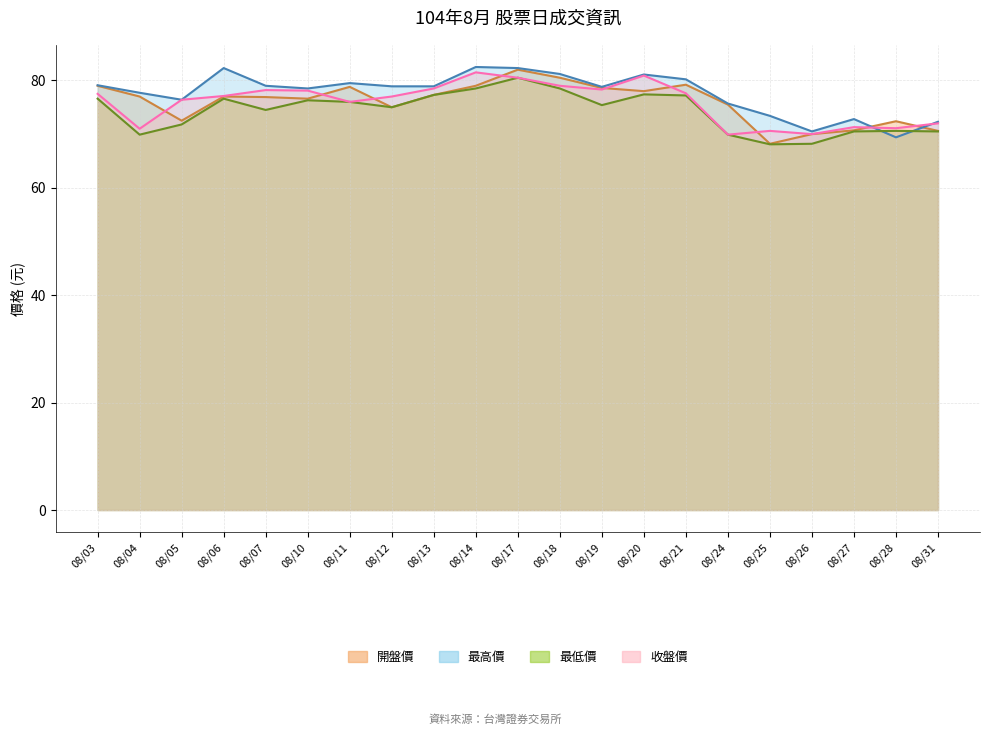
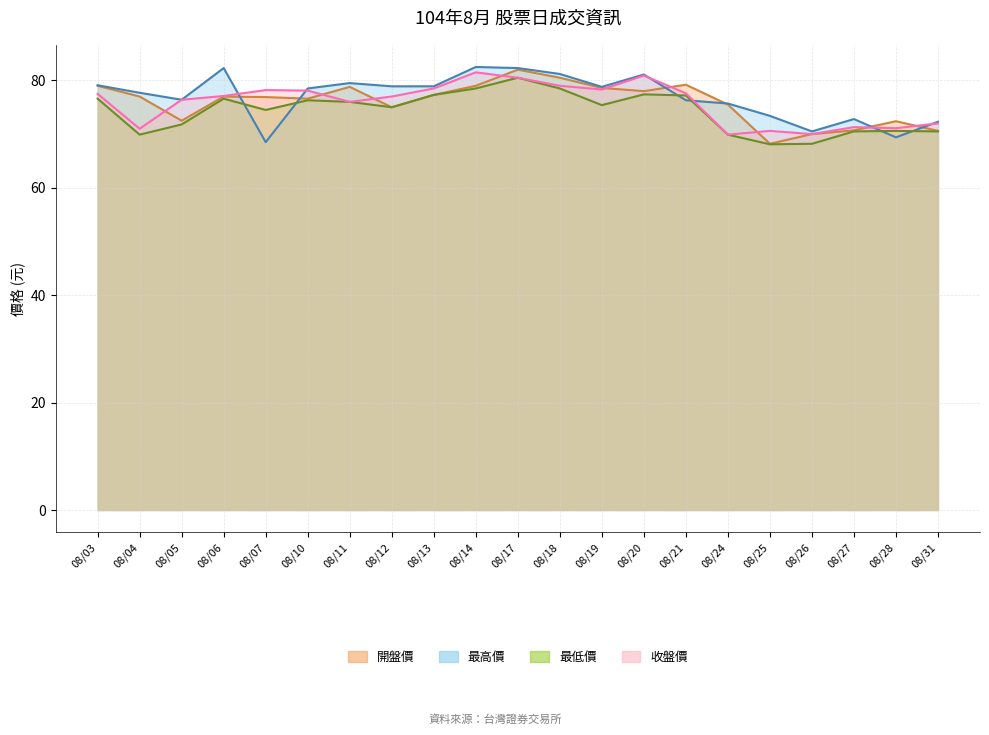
  {
    "最高價": {
      "08/04": 78,
      "08/06": 82,
-     "08/07": 79,
+     "08/07": 69,
      "08/11": 80,
      "08/12": 79,
      "08/14": 83,
      "08/18": 81,
-     "08/21": 80,
+     "08/21": 76,
      "08/25": 73,
      "08/26": 71,
      "08/27": 73,
      "08/28": 69
    }
  }
